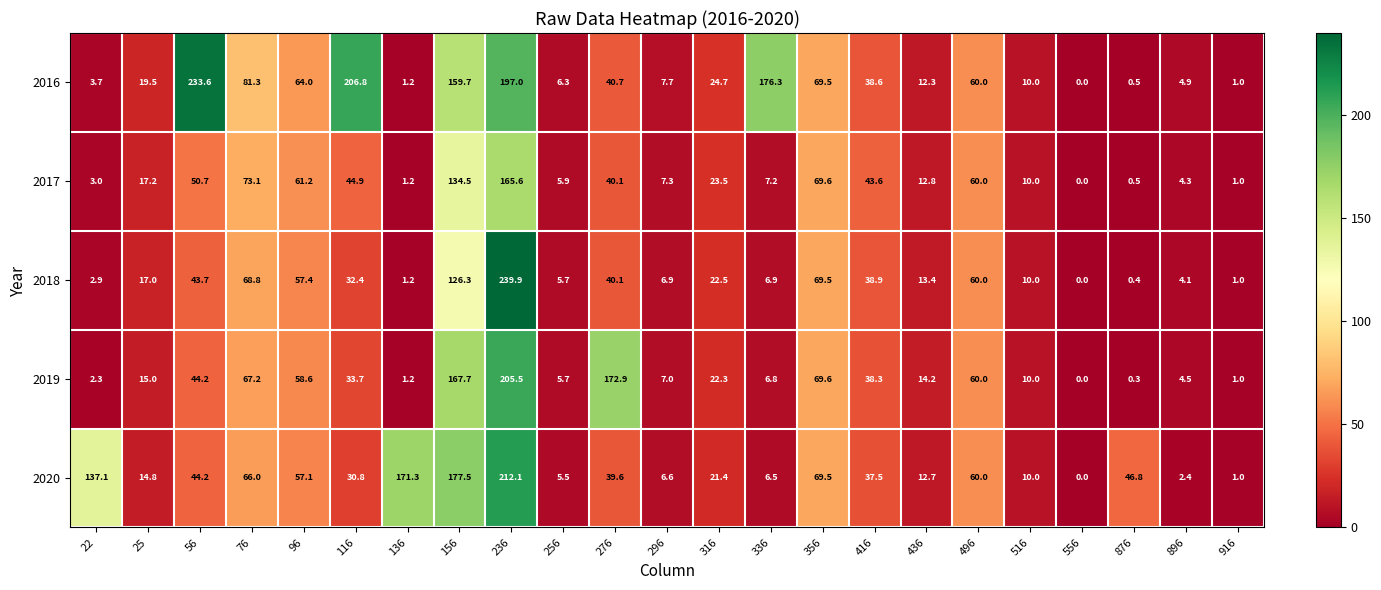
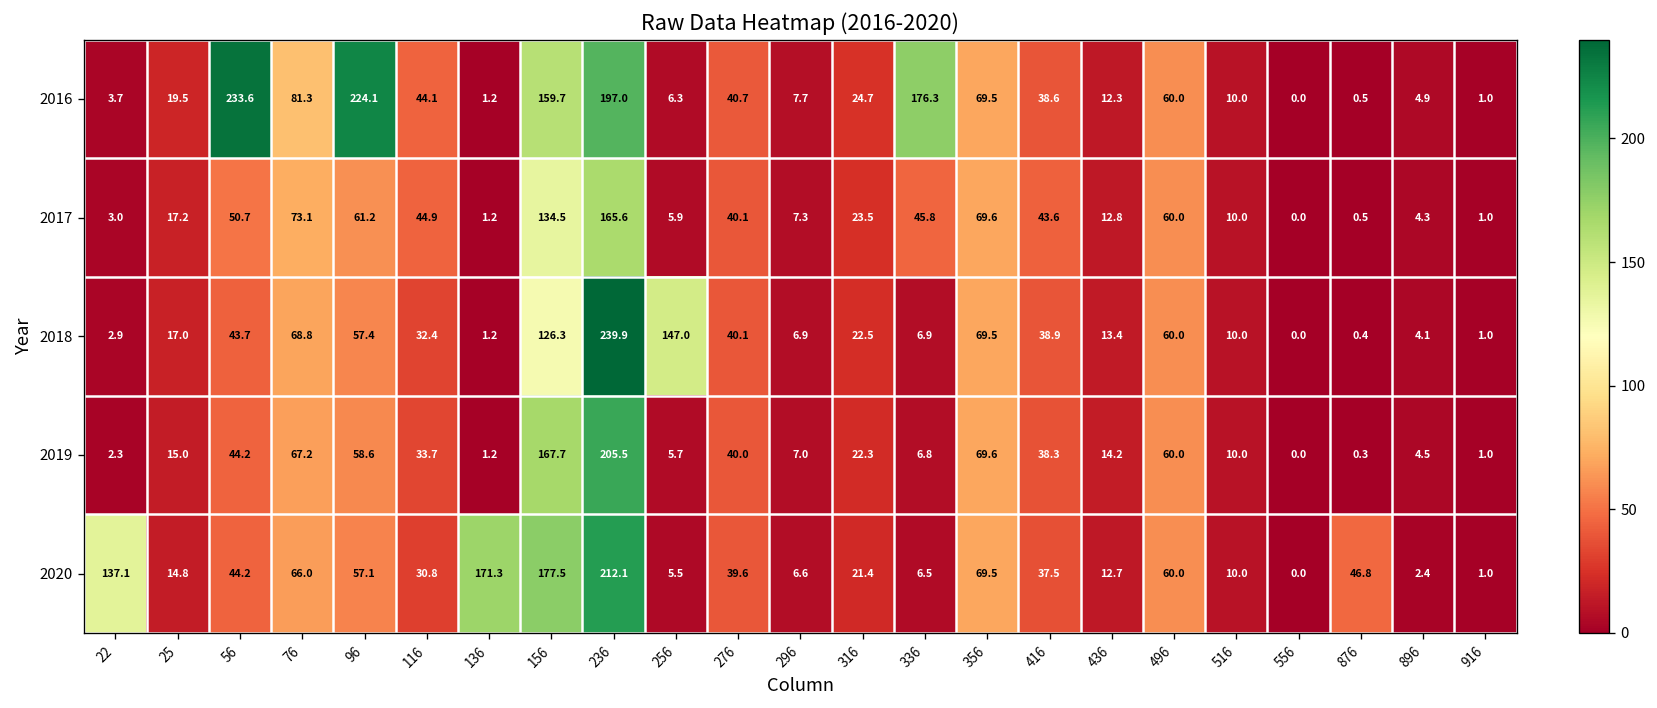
  {
    "2016": {
      "22": 3.7,
      "25": 19.5,
      "56": 233.6,
      "76": 81.3,
-     "96": 64.0,
-     "116": 206.8,
+     "96": 224.1,
+     "116": 44.1,
      "136": 1.2,
      "156": 159.7,
      "236": 197.0,
      "256": 6.3,
      "276": 40.7,
      "296": 7.7,
      "316": 24.7,
      "336": 176.3,
      "356": 69.5,
      "416": 38.6,
      "436": 12.3,
      "496": 60.0,
      "516": 10.0,
      "556": 0.0,
      "876": 0.5,
      "896": 4.9,
      "916": 1.0
    },
    "2017": {
      "22": 3.0,
      "25": 17.2,
      "56": 50.7,
      "76": 73.1,
      "96": 61.2,
      "116": 44.9,
      "136": 1.2,
      "156": 134.5,
      "236": 165.6,
      "256": 5.9,
      "276": 40.1,
      "296": 7.3,
      "316": 23.5,
-     "336": 7.2,
+     "336": 45.8,
      "356": 69.6,
      "416": 43.6,
      "436": 12.8,
      "496": 60.0,
      "516": 10.0,
      "556": 0.0,
      "876": 0.5,
      "896": 4.3,
      "916": 1.0
    },
    "2018": {
      "22": 2.9,
      "25": 17.0,
      "56": 43.7,
      "76": 68.8,
      "96": 57.4,
      "116": 32.4,
      "136": 1.2,
      "156": 126.3,
      "236": 239.9,
-     "256": 5.7,
+     "256": 147.0,
      "276": 40.1,
      "296": 6.9,
      "316": 22.5,
      "336": 6.9,
      "356": 69.5,
      "416": 38.9,
      "436": 13.4,
      "496": 60.0,
      "516": 10.0,
      "556": 0.0,
      "876": 0.4,
      "896": 4.1,
      "916": 1.0
    },
    "2019": {
      "22": 2.3,
      "25": 15.0,
      "56": 44.2,
      "76": 67.2,
      "96": 58.6,
      "116": 33.7,
      "136": 1.2,
      "156": 167.7,
      "236": 205.5,
      "256": 5.7,
-     "276": 172.9,
+     "276": 40.0,
      "296": 7.0,
      "316": 22.3,
      "336": 6.8,
      "356": 69.6,
      "416": 38.3,
      "436": 14.2,
      "496": 60.0,
      "516": 10.0,
      "556": 0.0,
      "876": 0.3,
      "896": 4.5,
      "916": 1.0
    },
    "2020": {
      "22": 137.1,
      "25": 14.8,
      "56": 44.2,
      "76": 66.0,
      "96": 57.1,
      "116": 30.8,
      "136": 171.3,
      "156": 177.5,
      "236": 212.1,
      "256": 5.5,
      "276": 39.6,
      "296": 6.6,
      "316": 21.4,
      "336": 6.5,
      "356": 69.5,
      "416": 37.5,
      "436": 12.7,
      "496": 60.0,
      "516": 10.0,
      "556": 0.0,
      "876": 46.8,
      "896": 2.4,
      "916": 1.0
    }
  }
